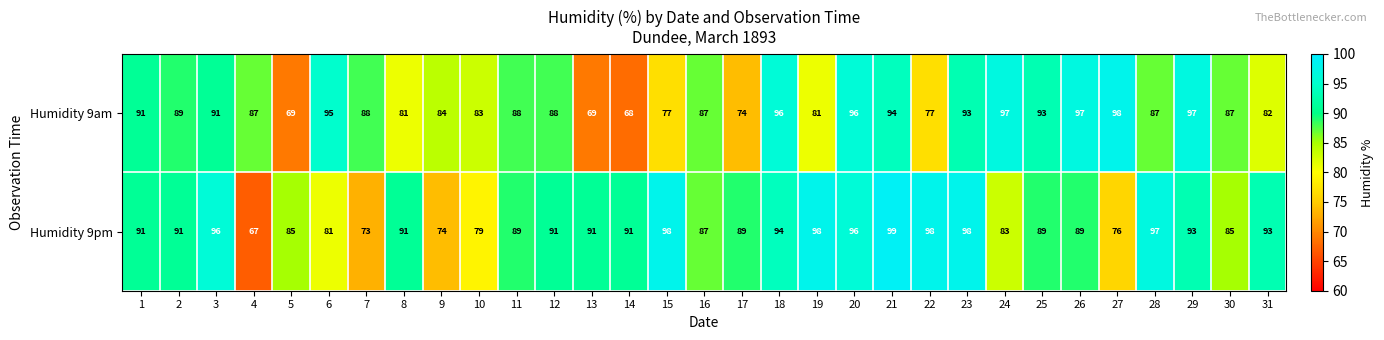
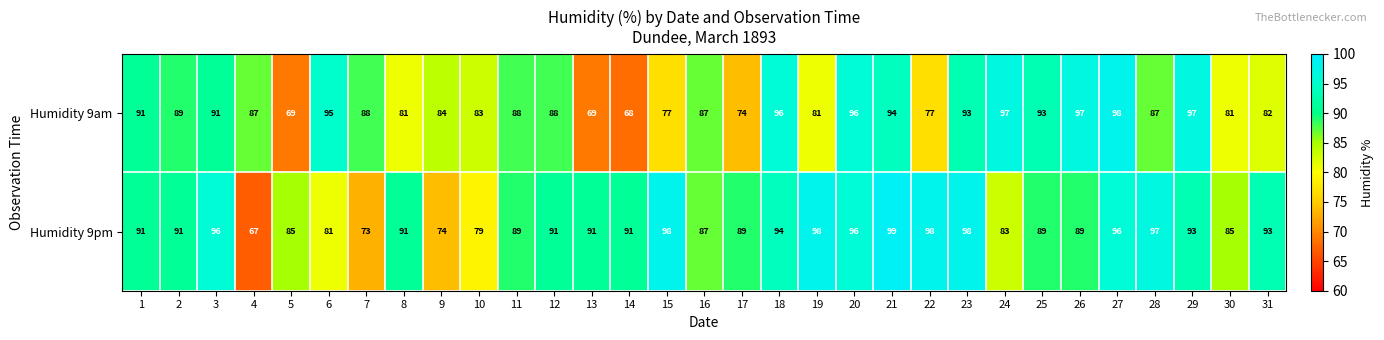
  {
    "Humidity 9am": {
      "1": 91,
      "2": 89,
      "3": 91,
      "4": 87,
      "5": 69,
      "6": 95,
      "7": 88,
      "8": 81,
      "9": 84,
      "10": 83,
      "11": 88,
      "12": 88,
      "13": 69,
      "14": 68,
      "15": 77,
      "16": 87,
      "17": 74,
      "18": 96,
      "19": 81,
      "20": 96,
      "21": 94,
      "22": 77,
      "23": 93,
      "24": 97,
      "25": 93,
      "26": 97,
      "27": 98,
      "28": 87,
      "29": 97,
-     "30": 87,
+     "30": 81,
      "31": 82
    },
    "Humidity 9pm": {
      "1": 91,
      "2": 91,
      "3": 96,
      "4": 67,
      "5": 85,
      "6": 81,
      "7": 73,
      "8": 91,
      "9": 74,
      "10": 79,
      "11": 89,
      "12": 91,
      "13": 91,
      "14": 91,
      "15": 98,
      "16": 87,
      "17": 89,
      "18": 94,
      "19": 98,
      "20": 96,
      "21": 99,
      "22": 98,
      "23": 98,
      "24": 83,
      "25": 89,
      "26": 89,
-     "27": 76,
+     "27": 96,
      "28": 97,
      "29": 93,
      "30": 85,
      "31": 93
    }
  }
